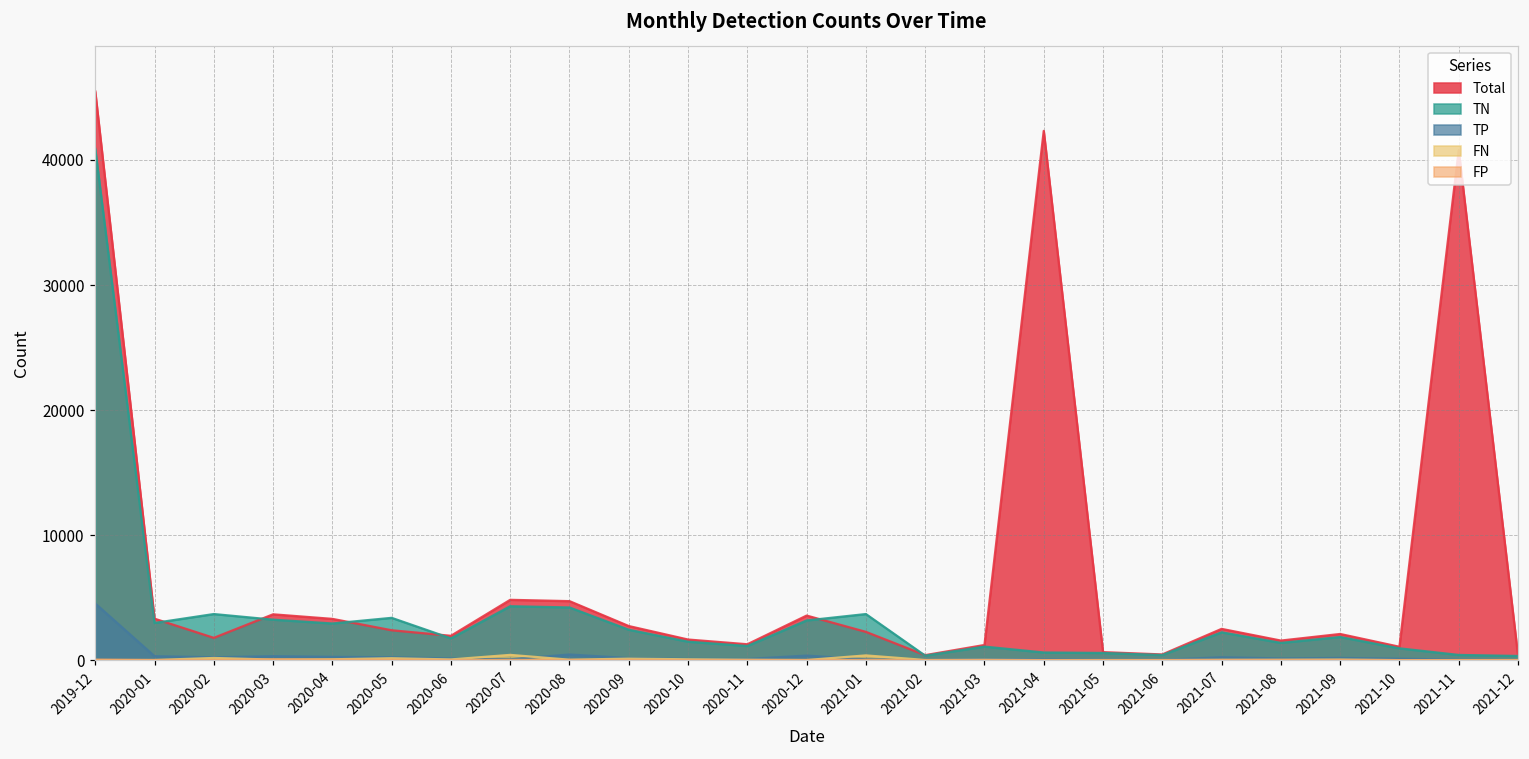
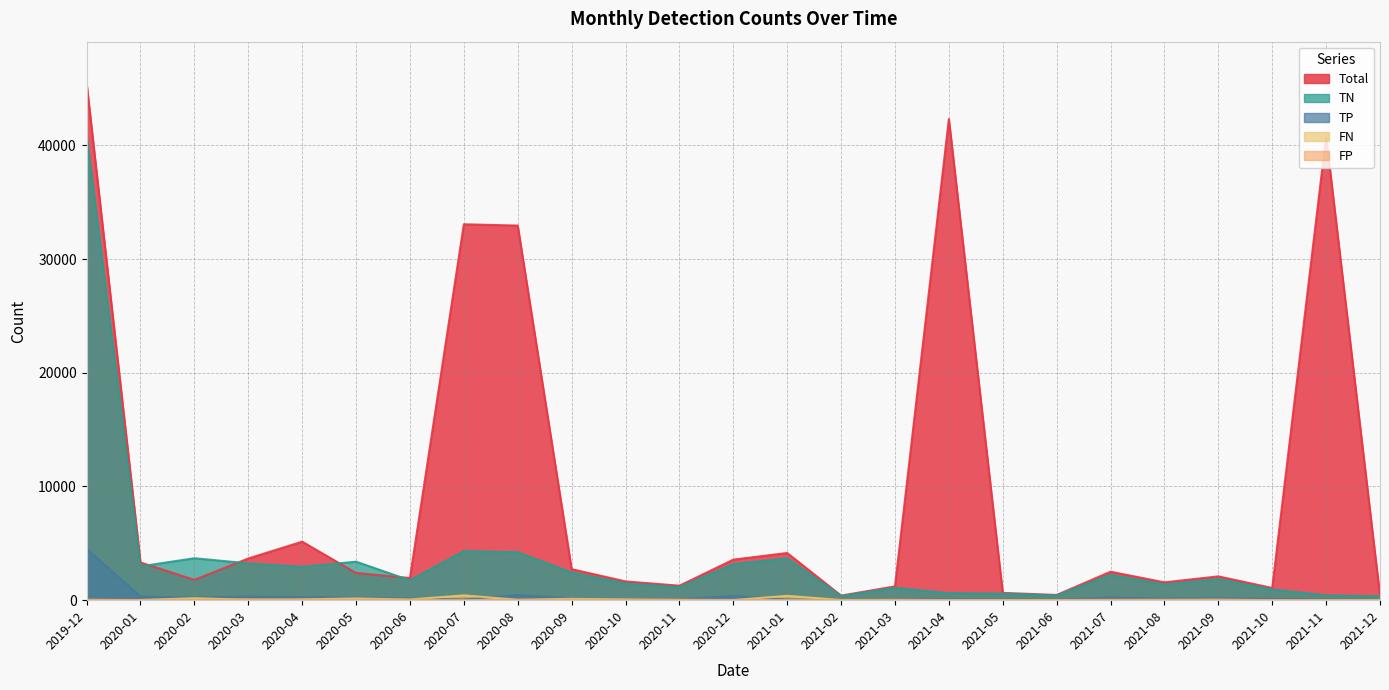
  {
    "Total": {
      "2019-12": 45500,
      "2020-01": 3300,
      "2020-02": 1800,
      "2020-03": 3700,
-     "2020-04": 3300,
+     "2020-04": 5100,
      "2020-05": 2400,
-     "2020-07": 4800,
-     "2020-08": 4700,
+     "2020-07": 33100,
+     "2020-08": 33000,
      "2020-09": 2700,
      "2020-12": 3600,
-     "2021-01": 2300,
+     "2021-01": 4200,
      "2021-04": 42300,
      "2021-07": 2500,
      "2021-09": 2100
    }
  }
